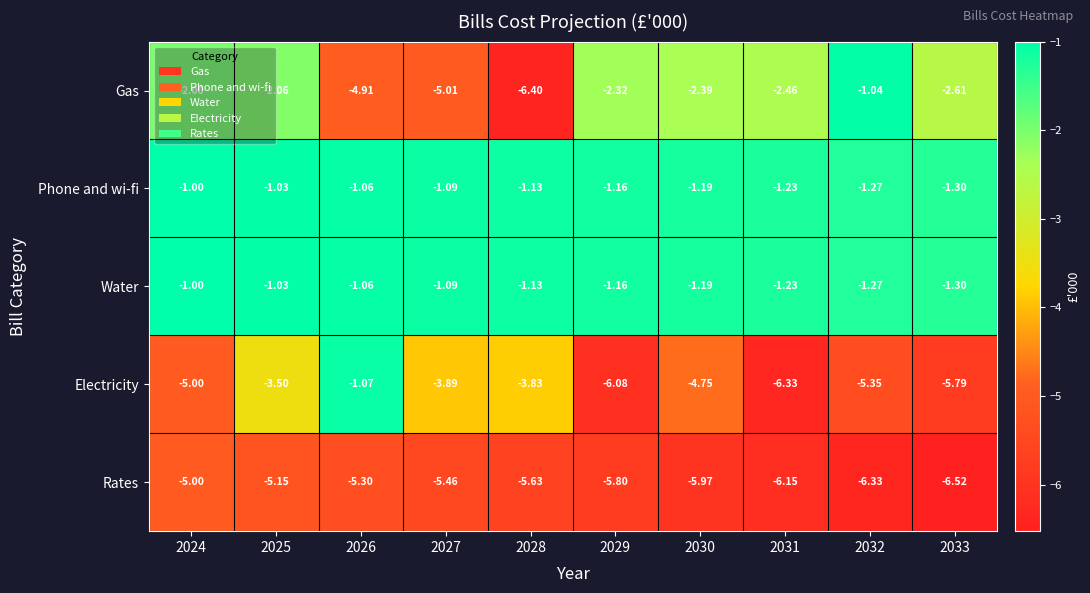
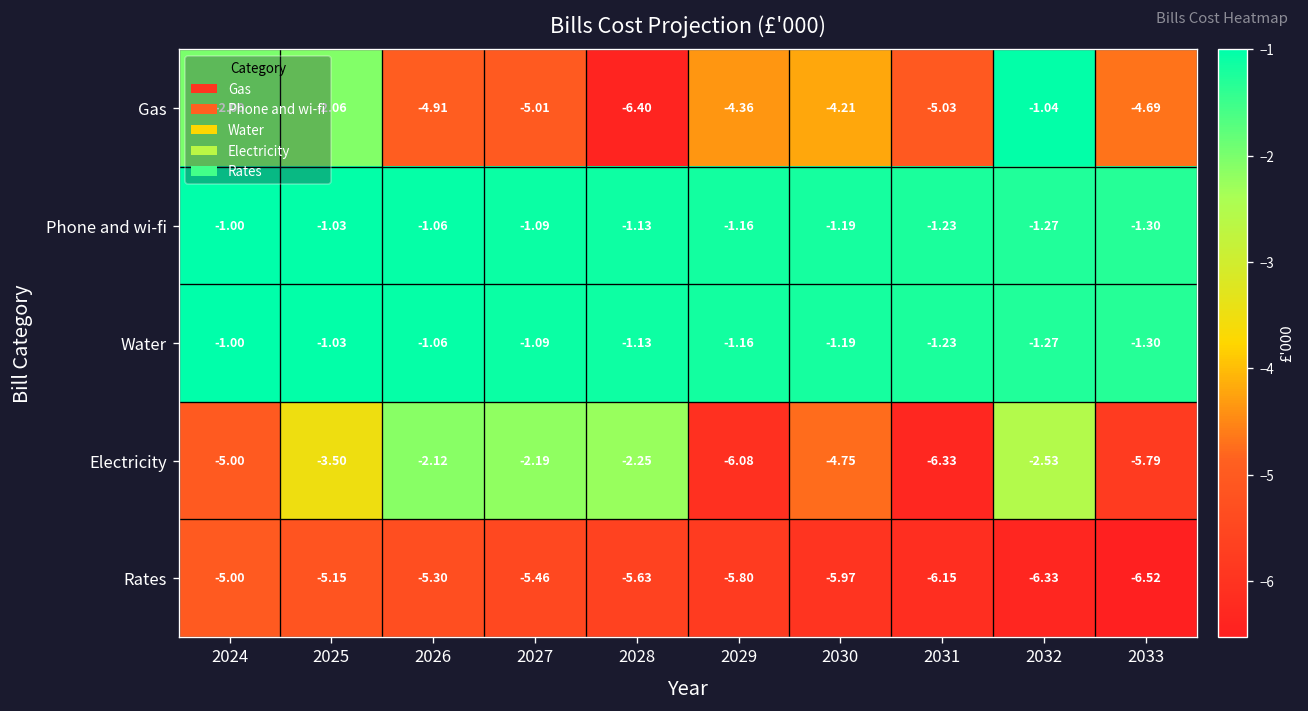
  {
    "Gas": {
      "2026": -4.91,
      "2027": -5.01,
      "2028": -6.40,
-     "2029": -2.32,
-     "2030": -2.39,
-     "2031": -2.46,
+     "2029": -4.36,
+     "2030": -4.21,
+     "2031": -5.03,
      "2032": -1.04,
-     "2033": -2.61
+     "2033": -4.69
    },
    "Phone and wi-fi": {
      "2024": -1.00,
      "2025": -1.03,
      "2026": -1.06,
      "2027": -1.09,
      "2028": -1.13,
      "2029": -1.16,
      "2030": -1.19,
      "2031": -1.23,
      "2032": -1.27,
      "2033": -1.30
    },
    "Water": {
      "2024": -1.00,
      "2025": -1.03,
      "2026": -1.06,
      "2027": -1.09,
      "2028": -1.13,
      "2029": -1.16,
      "2030": -1.19,
      "2031": -1.23,
      "2032": -1.27,
      "2033": -1.30
    },
    "Electricity": {
      "2024": -5.00,
      "2025": -3.50,
-     "2026": -1.07,
-     "2027": -3.89,
-     "2028": -3.83,
+     "2026": -2.12,
+     "2027": -2.19,
+     "2028": -2.25,
      "2029": -6.08,
      "2030": -4.75,
      "2031": -6.33,
-     "2032": -5.35,
+     "2032": -2.53,
      "2033": -5.79
    },
    "Rates": {
      "2024": -5.00,
      "2025": -5.15,
      "2026": -5.30,
      "2027": -5.46,
      "2028": -5.63,
      "2029": -5.80,
      "2030": -5.97,
      "2031": -6.15,
      "2032": -6.33,
      "2033": -6.52
    }
  }
